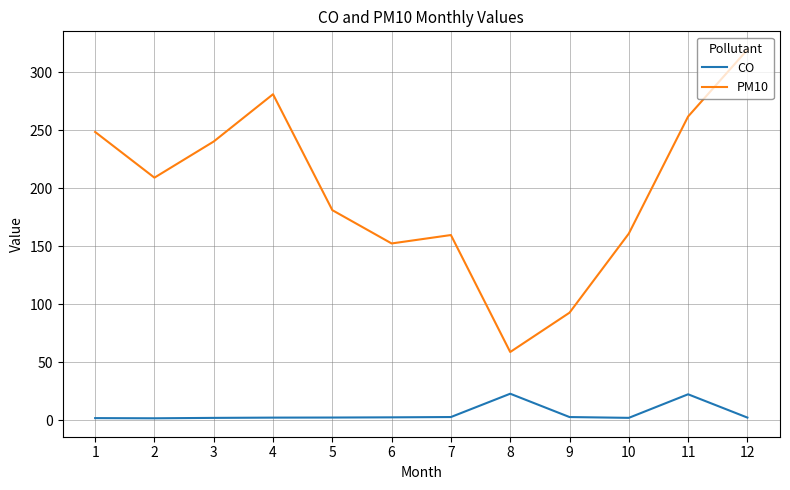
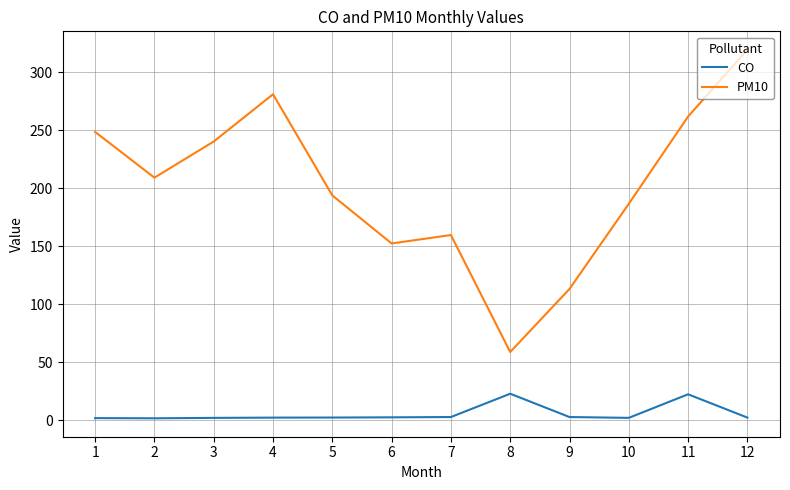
  {
    "CO": {
      "1": 2,
      "2": 2,
      "3": 2,
      "4": 2,
      "5": 2,
      "6": 2,
      "7": 3,
      "8": 23,
      "9": 3,
      "10": 2,
      "11": 22,
      "12": 2
    },
    "PM10": {
      "1": 248,
      "2": 209,
      "3": 240,
      "4": 281,
-     "5": 181,
+     "5": 194,
      "6": 152,
      "7": 160,
      "8": 59,
-     "9": 93,
-     "10": 161,
+     "9": 113,
+     "10": 186,
      "11": 262
    }
  }
